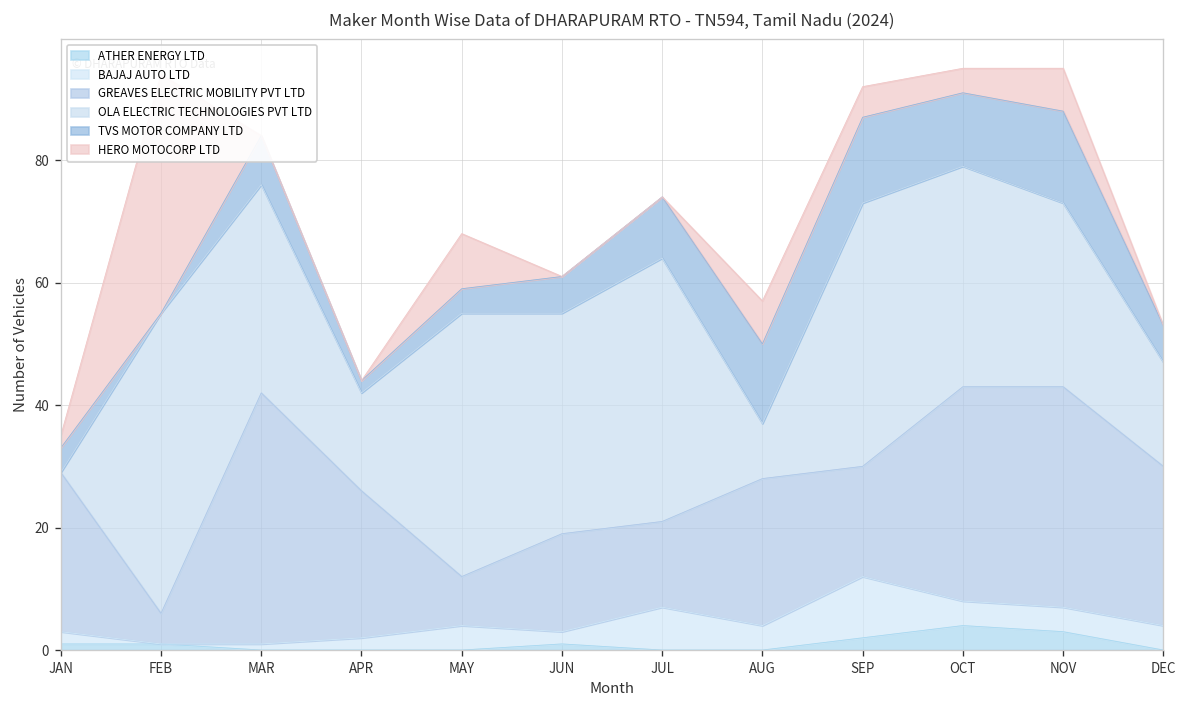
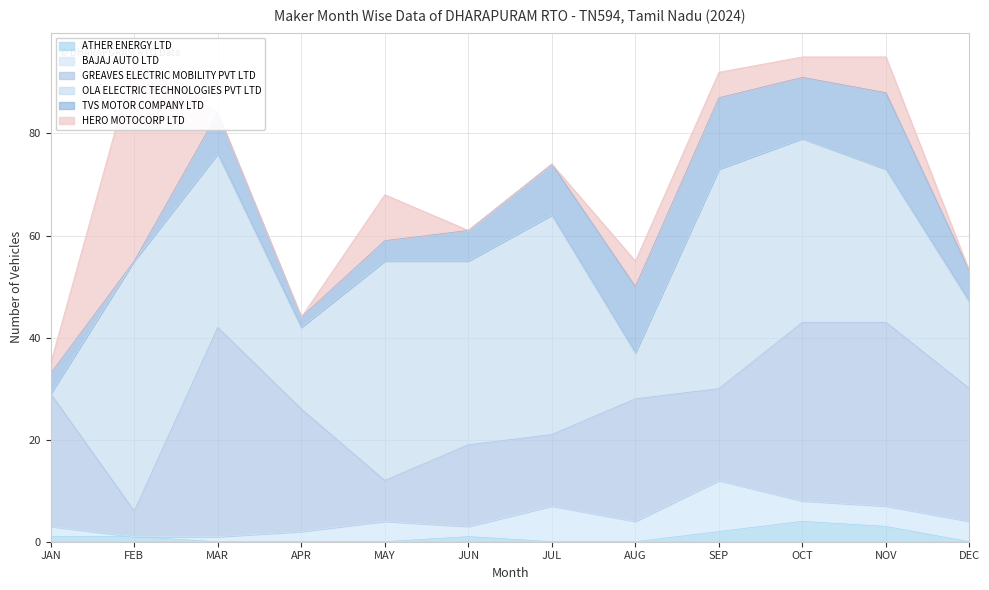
  {
    "HERO MOTOCORP LTD": {
      "JAN": 2,
      "MAY": 9,
-     "AUG": 7,
+     "AUG": 5,
      "SEP": 5,
      "OCT": 4,
      "NOV": 7
    }
  }
